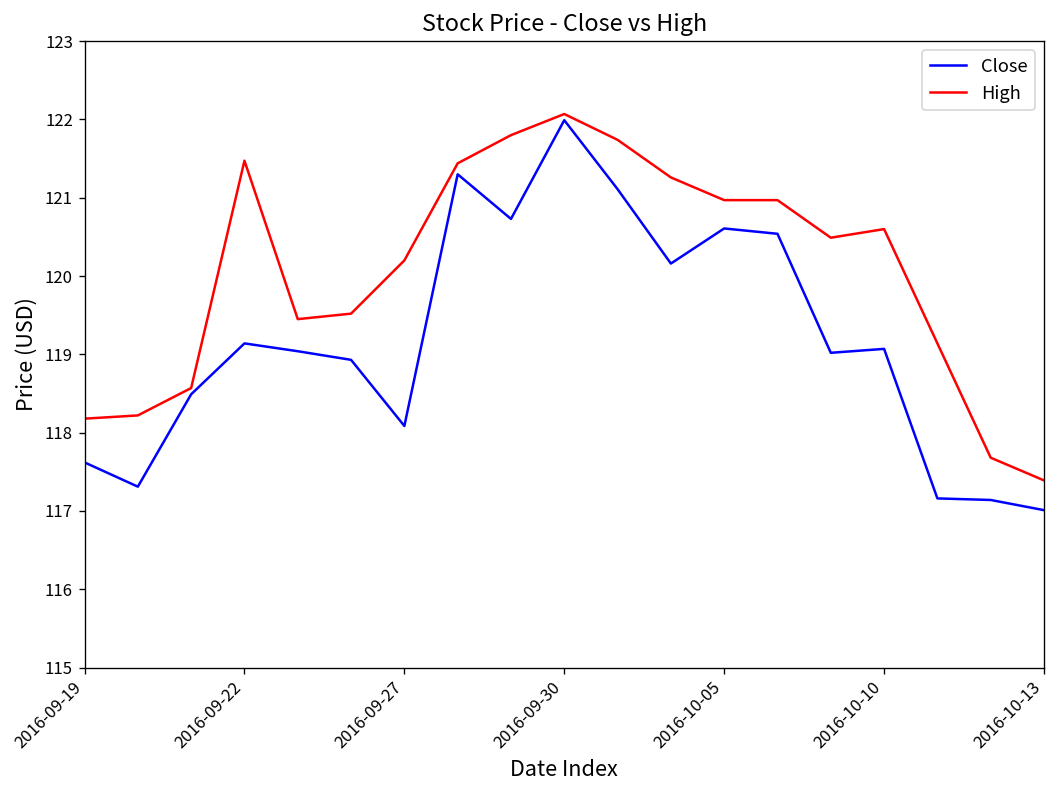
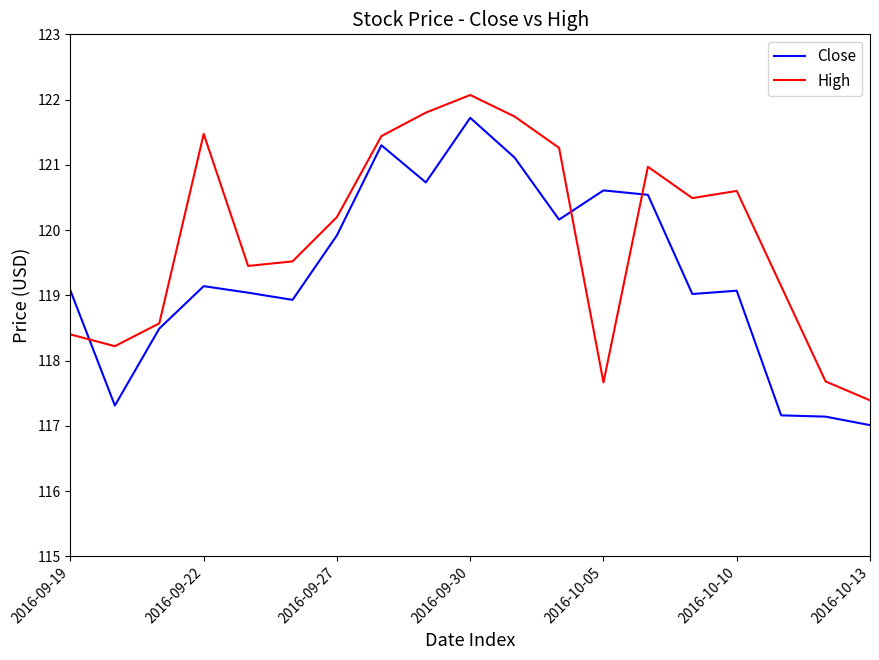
  {
    "Close": {
-     "2016-09-19": 117.6,
+     "2016-09-19": 119.1,
      "2016-09-22": 119.1,
-     "2016-09-27": 118.1,
-     "2016-09-30": 122.0,
+     "2016-09-27": 119.9,
+     "2016-09-30": 121.7,
      "2016-10-05": 120.6,
      "2016-10-10": 119.1,
      "2016-10-13": 117.0
    },
    "High": {
-     "2016-09-19": 118.2,
+     "2016-09-19": 118.4,
      "2016-09-22": 121.5,
      "2016-09-27": 120.2,
      "2016-09-30": 122.1,
-     "2016-10-05": 121.0,
+     "2016-10-05": 117.7,
      "2016-10-10": 120.6,
      "2016-10-13": 117.4
    }
  }
